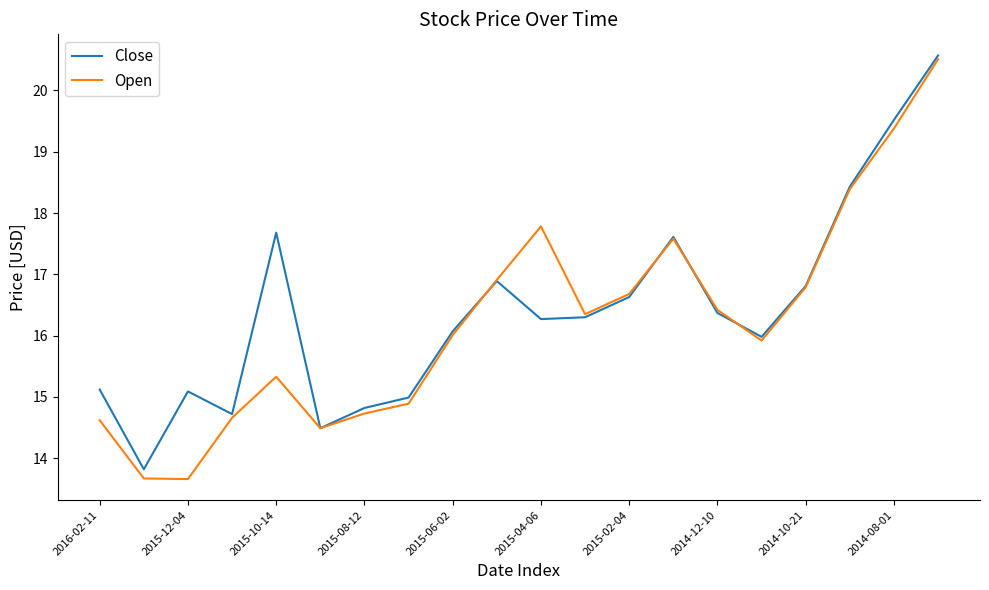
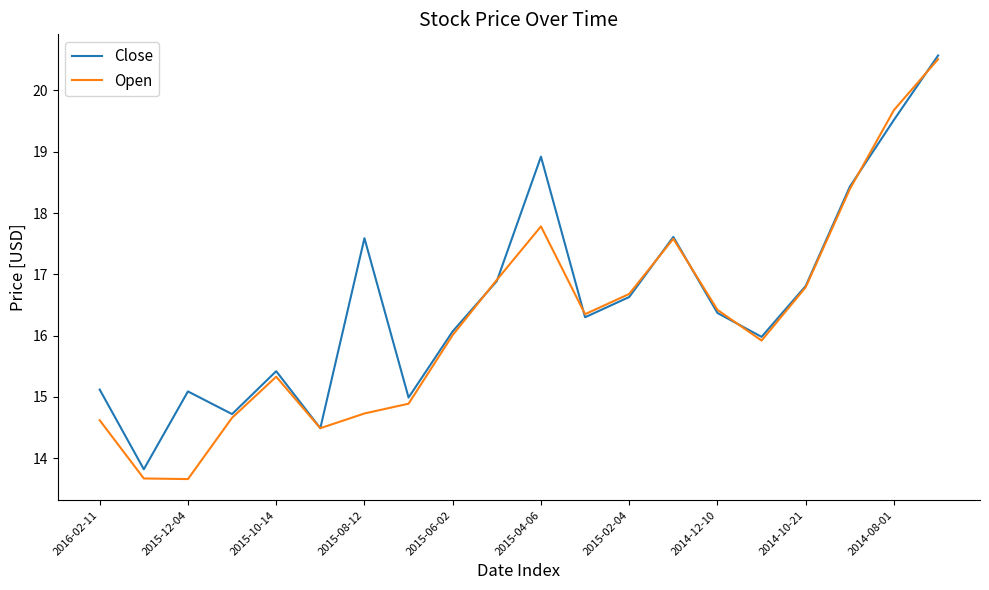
  {
    "Close": {
      "2016-02-11": 15.1,
      "2015-12-04": 15.1,
-     "2015-10-14": 17.7,
-     "2015-08-12": 14.8,
+     "2015-10-14": 15.4,
+     "2015-08-12": 17.6,
      "2015-06-02": 16.1,
-     "2015-04-06": 16.3,
+     "2015-04-06": 18.9,
      "2015-02-04": 16.6,
      "2014-12-10": 16.4,
      "2014-08-01": 19.5
    },
    "Open": {
      "2016-02-11": 14.6,
      "2015-12-04": 13.7,
      "2015-10-14": 15.3,
      "2015-08-12": 14.7,
      "2015-06-02": 16.0,
      "2015-04-06": 17.8,
      "2015-02-04": 16.7,
      "2014-12-10": 16.4,
-     "2014-08-01": 19.4
+     "2014-08-01": 19.7
    }
  }
